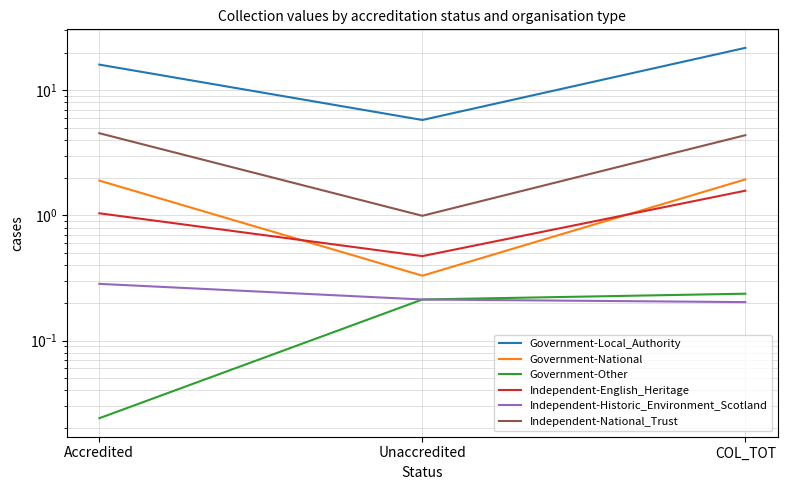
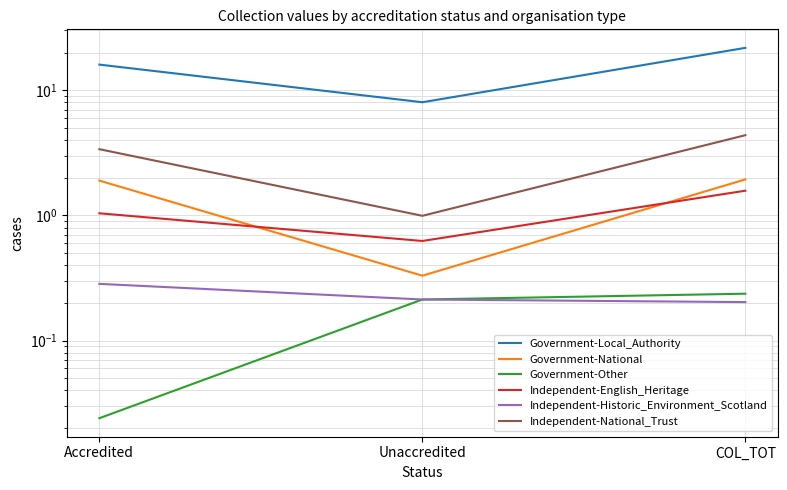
  {
    "Government-Local_Authority": {
      "Accredited": 16,
-     "Unaccredited": 6,
+     "Unaccredited": 8,
      "COL_TOT": 22
    },
    "Government-National": {
      "Accredited": 1.9,
      "Unaccredited": 0.33,
      "COL_TOT": 1.9
    },
    "Government-Other": {
      "Accredited": 0.024,
      "COL_TOT": 0.24
    },
    "Independent-English_Heritage": {
      "Accredited": 1.0,
-     "Unaccredited": 0.47,
+     "Unaccredited": 0.6,
      "COL_TOT": 1.6
    },
    "Independent-Historic_Environment_Scotland": {
      "Accredited": 0.28,
      "COL_TOT": 0.20
    },
    "Independent-National_Trust": {
-     "Accredited": 4.5,
+     "Accredited": 3.4,
      "Unaccredited": 1.0,
      "COL_TOT": 4.4
    }
  }
